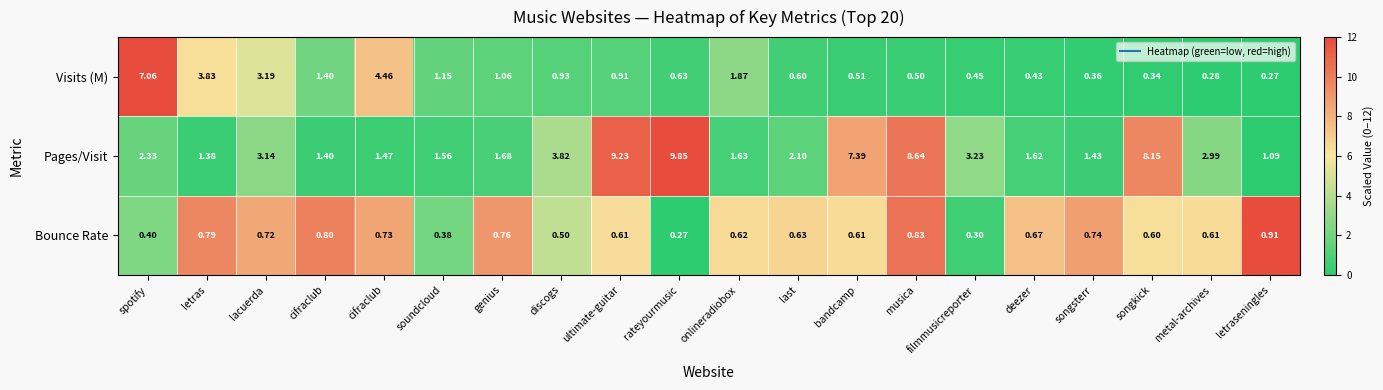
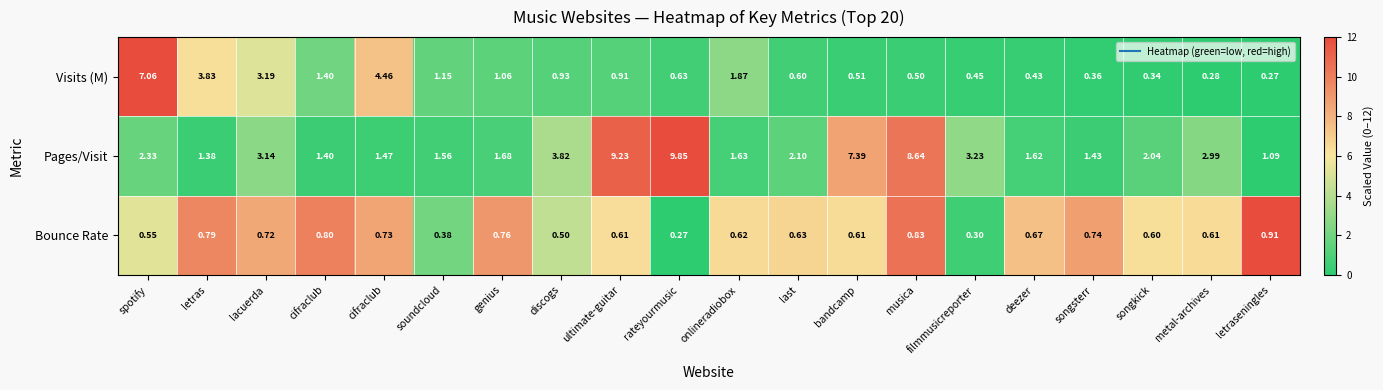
  {
    "Visits (M)": {
      "spotify": 7.06,
      "letras": 3.83,
      "lacuerda": 3.19,
      "soundcloud": 1.15,
      "genius": 1.06,
      "discogs": 0.93,
      "ultimate-guitar": 0.91,
      "rateyourmusic": 0.63,
      "onlineradiobox": 1.87,
      "last": 0.60,
      "bandcamp": 0.51,
      "musica": 0.50,
      "filmmusicreporter": 0.45,
      "deezer": 0.43,
      "songsterr": 0.36,
      "songkick": 0.34,
      "metal-archives": 0.28,
      "letraseningles": 0.27
    },
    "Pages/Visit": {
      "spotify": 2.33,
      "letras": 1.38,
      "lacuerda": 3.14,
      "soundcloud": 1.56,
      "genius": 1.68,
      "discogs": 3.82,
      "ultimate-guitar": 9.23,
      "rateyourmusic": 9.85,
      "onlineradiobox": 1.63,
      "last": 2.10,
      "bandcamp": 7.39,
      "musica": 8.64,
      "filmmusicreporter": 3.23,
      "deezer": 1.62,
      "songsterr": 1.43,
-     "songkick": 8.15,
+     "songkick": 2.04,
      "metal-archives": 2.99,
      "letraseningles": 1.09
    },
    "Bounce Rate": {
-     "spotify": 0.40,
+     "spotify": 0.55,
      "letras": 0.79,
      "lacuerda": 0.72,
      "soundcloud": 0.38,
      "genius": 0.76,
      "discogs": 0.50,
      "ultimate-guitar": 0.61,
      "rateyourmusic": 0.27,
      "onlineradiobox": 0.62,
      "last": 0.63,
      "bandcamp": 0.61,
      "musica": 0.83,
      "filmmusicreporter": 0.30,
      "deezer": 0.67,
      "songsterr": 0.74,
      "songkick": 0.60,
      "metal-archives": 0.61,
      "letraseningles": 0.91
    }
  }
